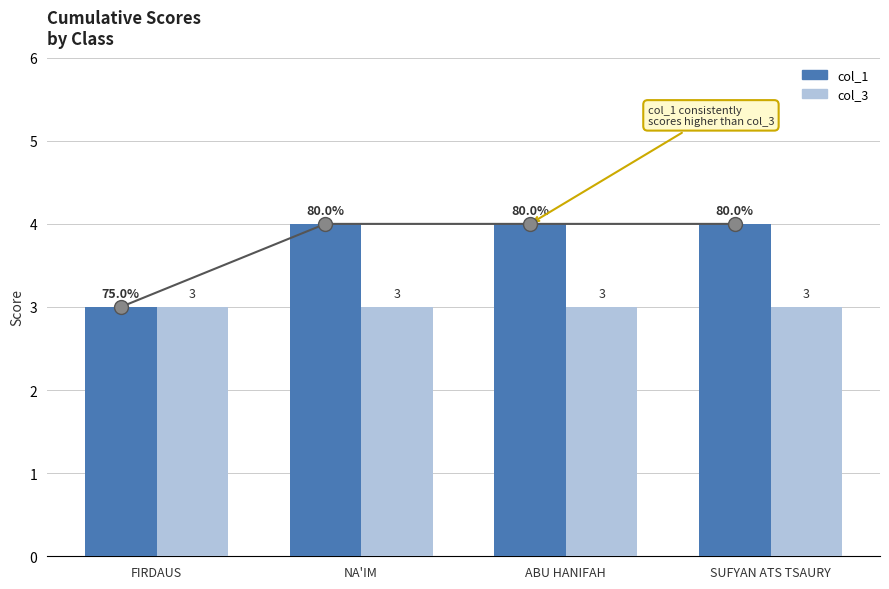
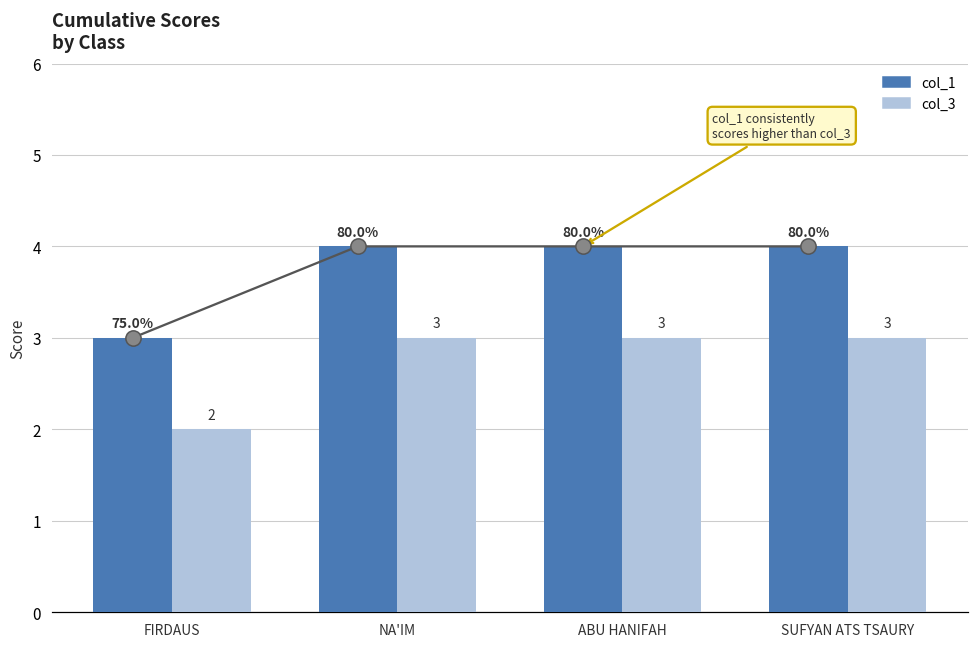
  {
    "col_3": {
-     "FIRDAUS": 3,
+     "FIRDAUS": 2,
      "NA'IM": 3,
      "ABU HANIFAH": 3,
      "SUFYAN ATS TSAURY": 3
    }
  }
